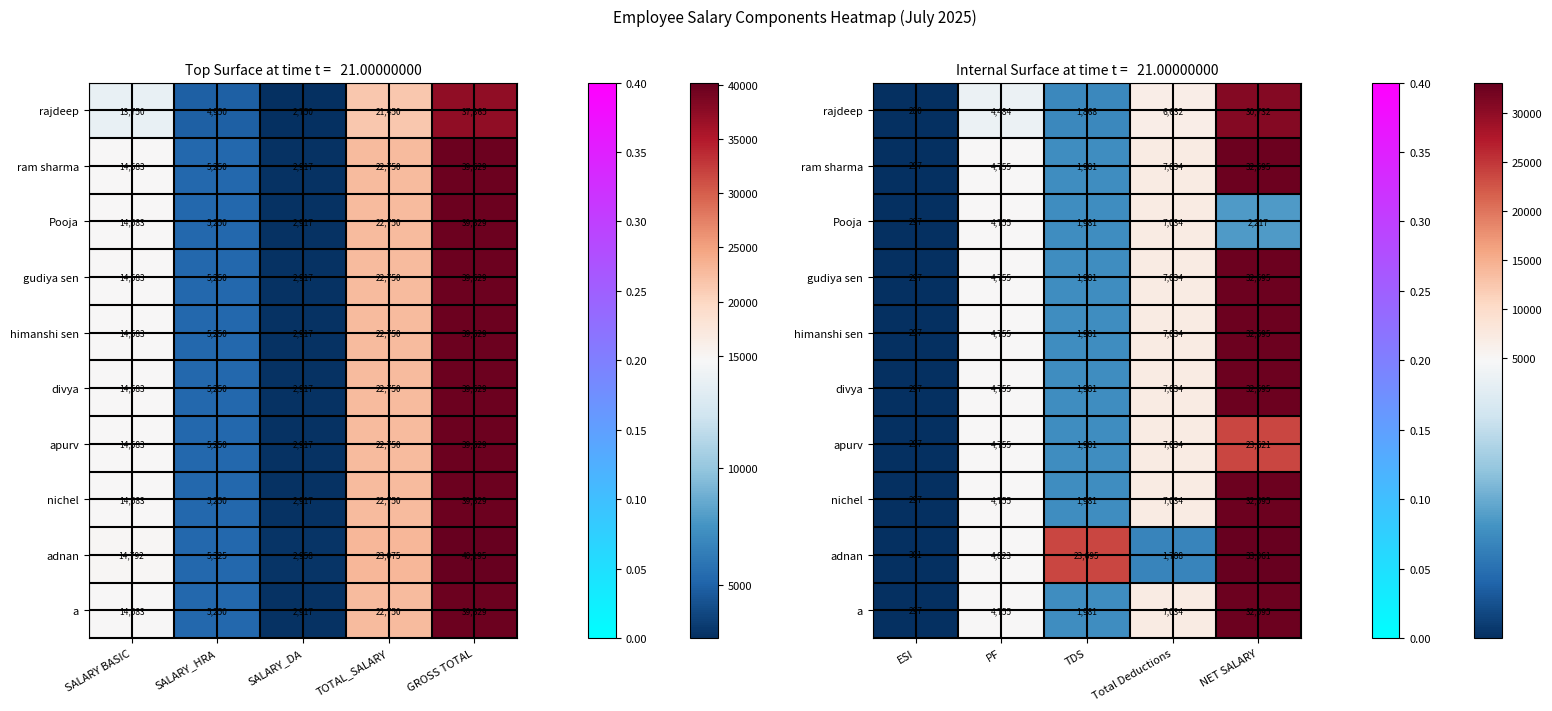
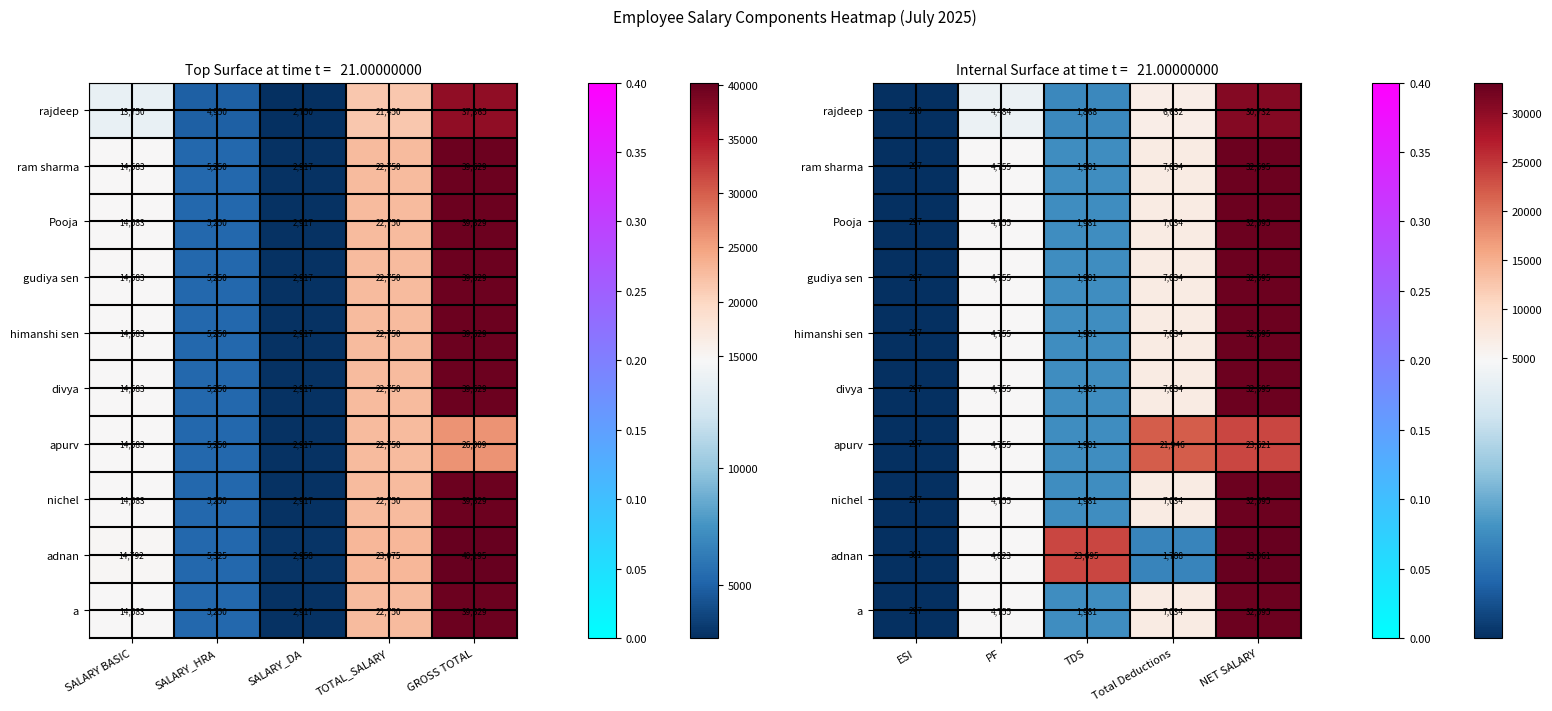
  {
    "Top Surface at time t = 21.00000000": {
      "rajdeep": {
        "SALARY BASIC": "13,750",
        "SALARY_HRA": "4,950",
        "SALARY_DA": "2,750",
        "TOTAL_SALARY": "21,450",
        "GROSS TOTAL": "37,365"
      },
      "ram sharma": {
        "SALARY BASIC": "14,583",
        "SALARY_HRA": "5,250",
        "SALARY_DA": "2,917",
        "TOTAL_SALARY": "22,750",
        "GROSS TOTAL": "39,629"
      },
      "Pooja": {
        "SALARY BASIC": "14,583",
        "SALARY_HRA": "5,250",
        "SALARY_DA": "2,917",
        "TOTAL_SALARY": "22,750",
        "GROSS TOTAL": "39,629"
      },
      "gudiya sen": {
        "SALARY BASIC": "14,583",
        "SALARY_HRA": "5,250",
        "SALARY_DA": "2,917",
        "TOTAL_SALARY": "22,750",
        "GROSS TOTAL": "39,629"
      },
      "himanshi sen": {
        "SALARY BASIC": "14,583",
        "SALARY_HRA": "5,250",
        "SALARY_DA": "2,917",
        "TOTAL_SALARY": "22,750",
        "GROSS TOTAL": "39,629"
      },
      "divya": {
        "SALARY BASIC": "14,583",
        "SALARY_HRA": "5,250",
        "SALARY_DA": "2,917",
        "TOTAL_SALARY": "22,750",
        "GROSS TOTAL": "39,629"
      },
      "apurv": {
        "SALARY BASIC": "14,583",
        "SALARY_HRA": "5,250",
        "SALARY_DA": "2,917",
        "TOTAL_SALARY": "22,750",
-       "GROSS TOTAL": "39,629"
+       "GROSS TOTAL": "26,009"
      },
      "nichel": {
        "SALARY BASIC": "14,583",
        "SALARY_HRA": "5,250",
        "SALARY_DA": "2,917",
        "TOTAL_SALARY": "22,750",
        "GROSS TOTAL": "39,629"
      },
      "adnan": {
        "SALARY BASIC": "14,792",
        "SALARY_HRA": "5,325",
        "SALARY_DA": "2,958",
        "TOTAL_SALARY": "23,075",
        "GROSS TOTAL": "40,195"
      },
      "a": {
        "SALARY BASIC": "14,583",
        "SALARY_HRA": "5,250",
        "SALARY_DA": "2,917",
        "TOTAL_SALARY": "22,750",
        "GROSS TOTAL": "39,629"
      }
    },
    "Internal Surface at time t = 21.00000000": {
      "rajdeep": {
        "ESI": "280",
        "PF": "4,484",
        "TDS": "1,868",
        "Total Deductions": "6,632",
        "NET SALARY": "30,732"
      },
      "ram sharma": {
        "ESI": "297",
        "PF": "4,755",
        "TDS": "1,981",
        "Total Deductions": "7,034",
        "NET SALARY": "32,595"
      },
      "Pooja": {
        "ESI": "297",
        "PF": "4,755",
        "TDS": "1,981",
        "Total Deductions": "7,034",
-       "NET SALARY": "2,217"
+       "NET SALARY": "32,595"
      },
      "gudiya sen": {
        "ESI": "297",
        "PF": "4,755",
        "TDS": "1,981",
        "Total Deductions": "7,034",
        "NET SALARY": "32,595"
      },
      "himanshi sen": {
        "ESI": "297",
        "PF": "4,755",
        "TDS": "1,981",
        "Total Deductions": "7,034",
        "NET SALARY": "32,595"
      },
      "divya": {
        "ESI": "297",
        "PF": "4,755",
        "TDS": "1,981",
        "Total Deductions": "7,034",
        "NET SALARY": "32,595"
      },
      "apurv": {
        "ESI": "297",
        "PF": "4,755",
        "TDS": "1,981",
-       "Total Deductions": "7,034",
+       "Total Deductions": "21,946",
        "NET SALARY": "23,621"
      },
      "nichel": {
        "ESI": "297",
        "PF": "4,755",
        "TDS": "1,981",
        "Total Deductions": "7,034",
        "NET SALARY": "32,595"
      },
      "adnan": {
        "ESI": "301",
        "PF": "4,823",
        "TDS": "23,695",
        "Total Deductions": "1,788",
        "NET SALARY": "33,061"
      },
      "a": {
        "ESI": "297",
        "PF": "4,755",
        "TDS": "1,981",
        "Total Deductions": "7,034",
        "NET SALARY": "32,595"
      }
    }
  }
